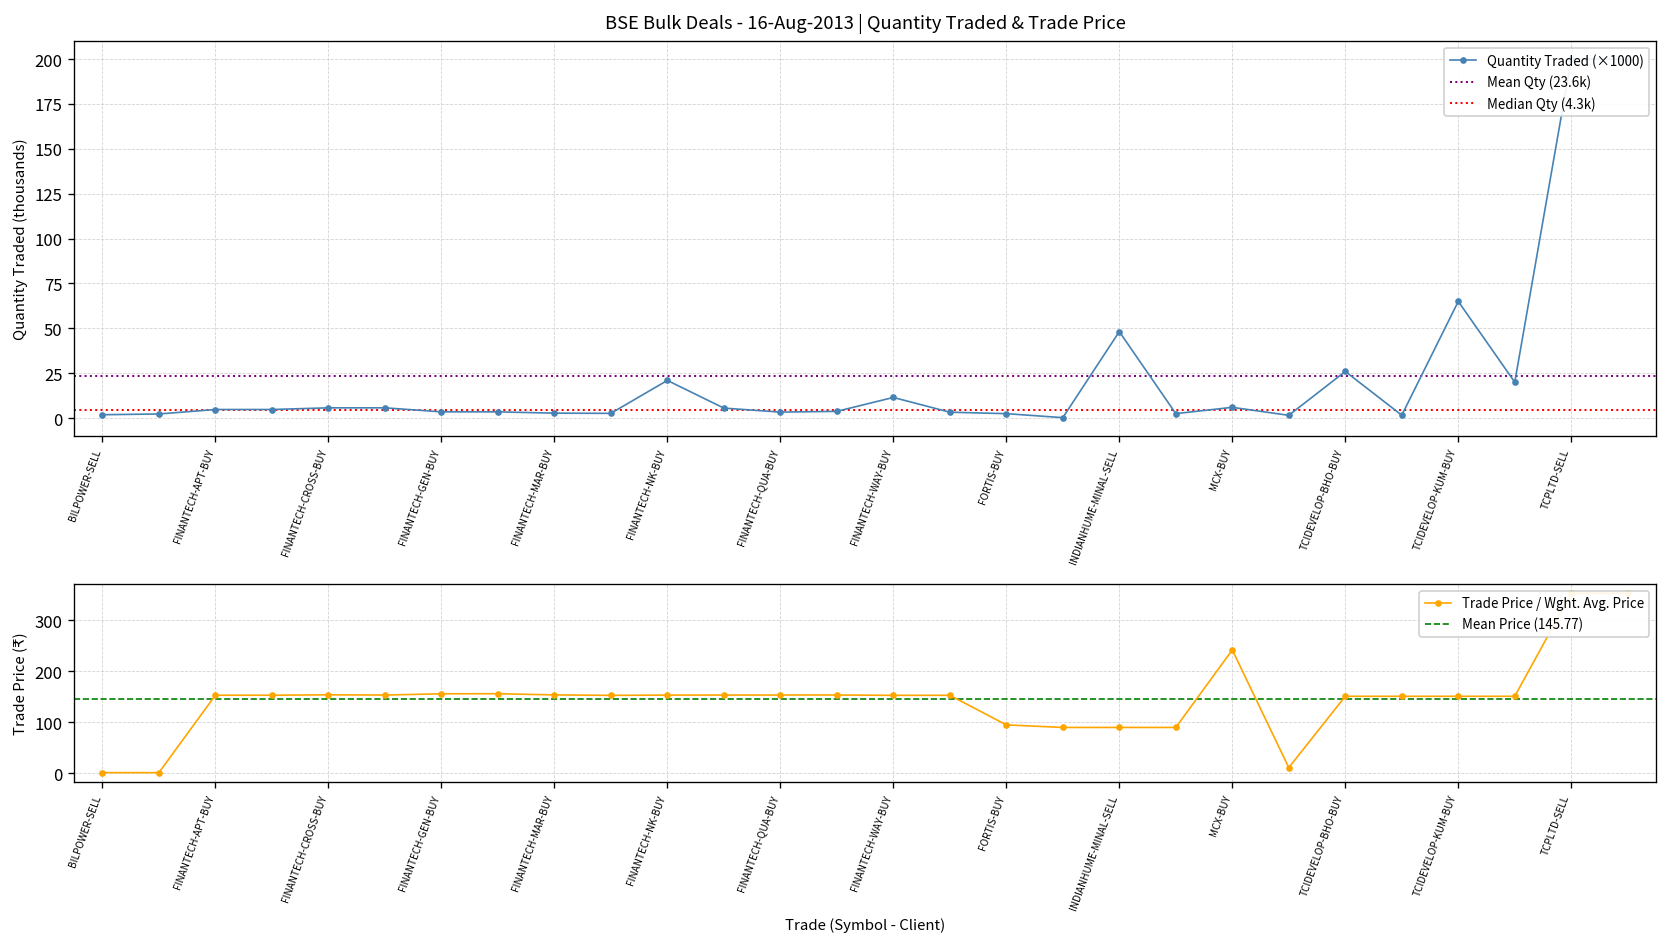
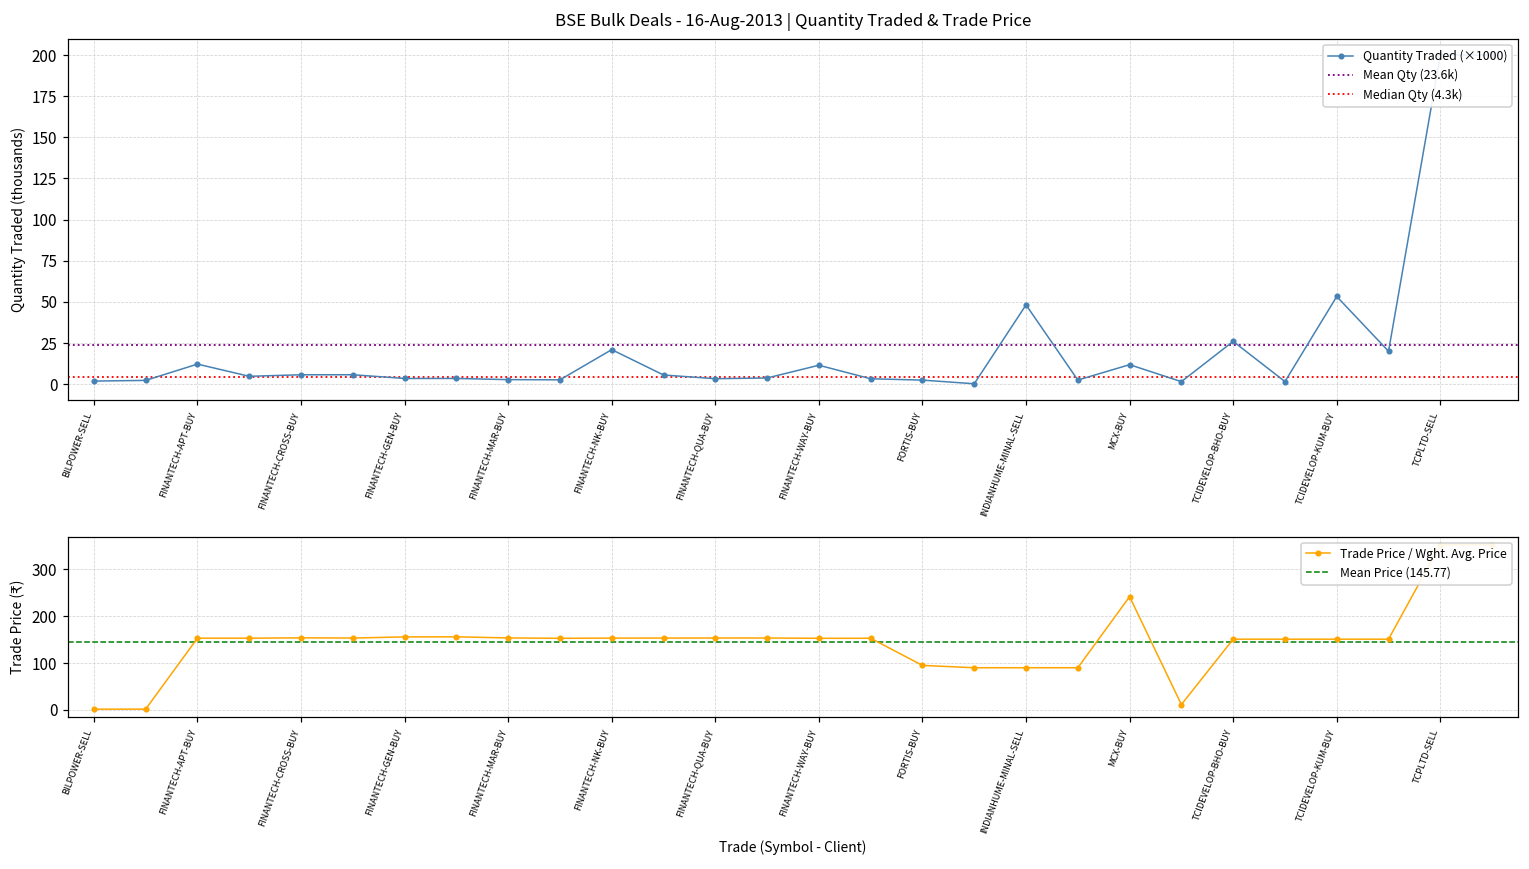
  {
    "BSE Bulk Deals - 16-Aug-2013 | Quantity Traded & Trade Price": {
      "BILPOWER-SELL": 2,
-     "FINANTECH-APT-BUY": 5,
+     "FINANTECH-APT-BUY": 12,
      "FINANTECH-CROSS-BUY": 6,
      "FINANTECH-GEN-BUY": 3,
      "FINANTECH-MAR-BUY": 3,
      "FINANTECH-NK-BUY": 21,
      "FINANTECH-QUA-BUY": 3,
      "FINANTECH-WAY-BUY": 12,
      "FORTIS-BUY": 2,
      "INDIANHUME-MINAL-SELL": 48,
-     "MCX-BUY": 6,
+     "MCX-BUY": 12,
      "TCIDEVELOP-BHO-BUY": 26,
-     "TCIDEVELOP-KUM-BUY": 65
+     "TCIDEVELOP-KUM-BUY": 53
    }
  }
